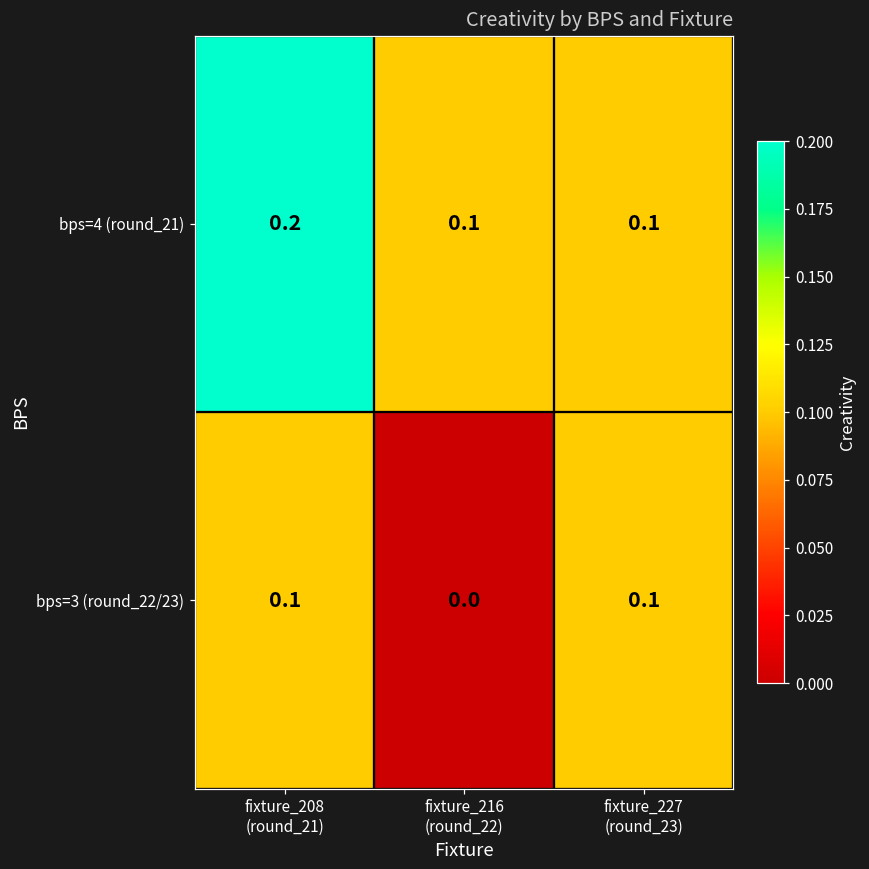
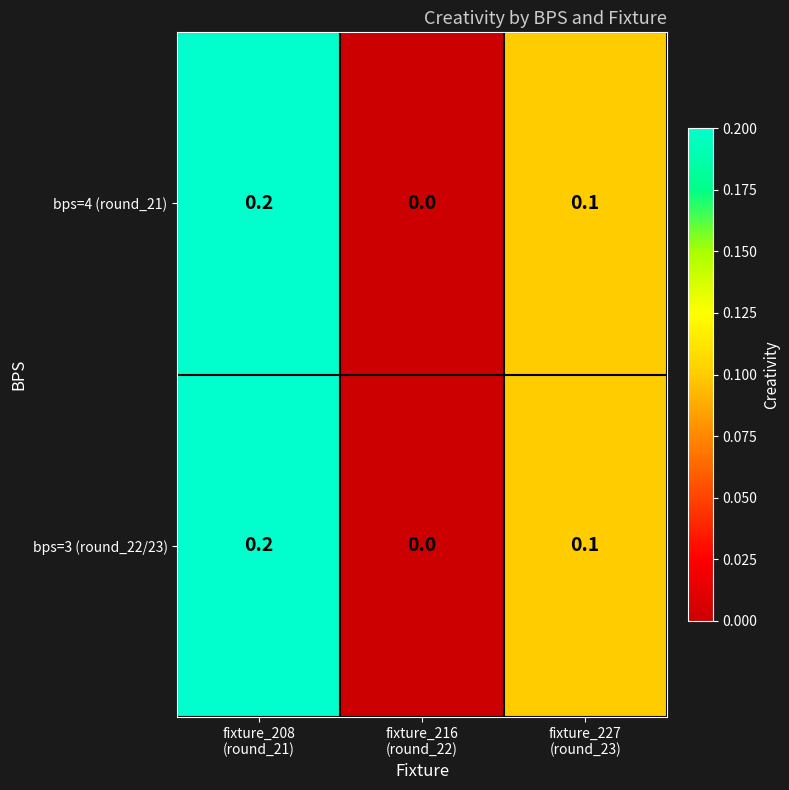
  {
    "bps=4 (round_21)": {
      "fixture_208 (round_21)": 0.2,
-     "fixture_216 (round_22)": 0.1,
+     "fixture_216 (round_22)": 0.0,
      "fixture_227 (round_23)": 0.1
    },
    "bps=3 (round_22/23)": {
-     "fixture_208 (round_21)": 0.1,
+     "fixture_208 (round_21)": 0.2,
      "fixture_216 (round_22)": 0.0,
      "fixture_227 (round_23)": 0.1
    }
  }
